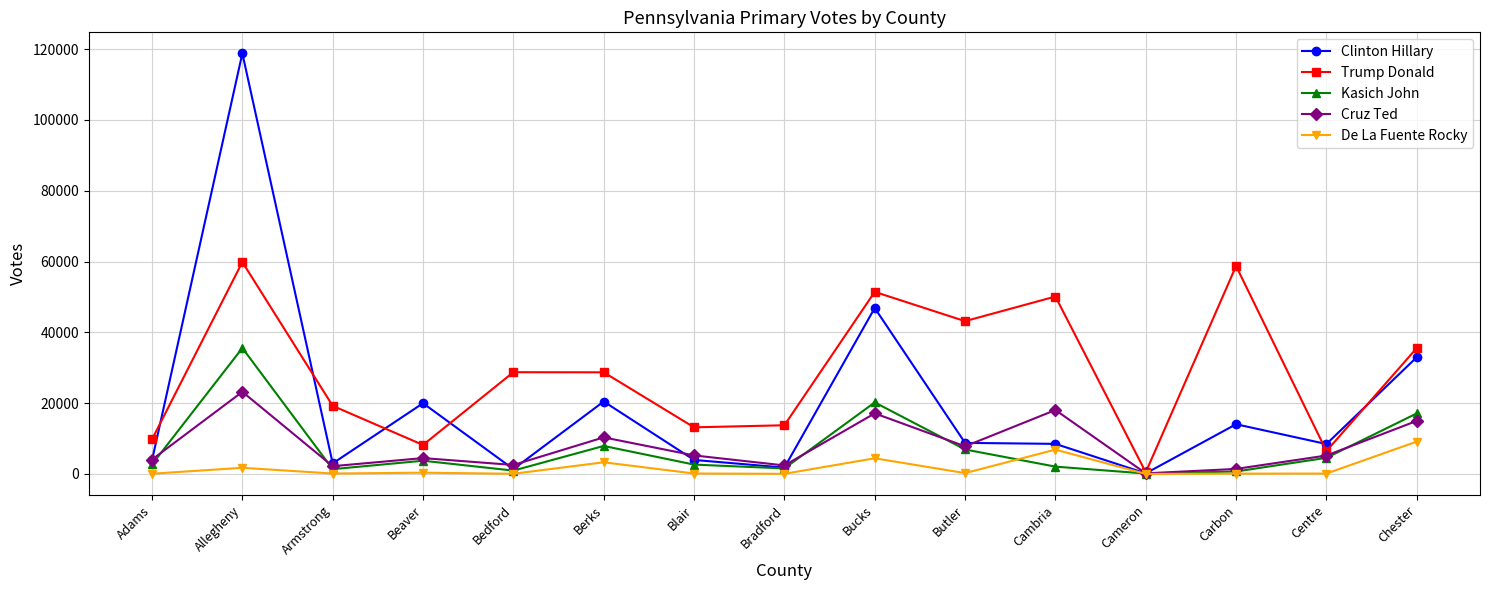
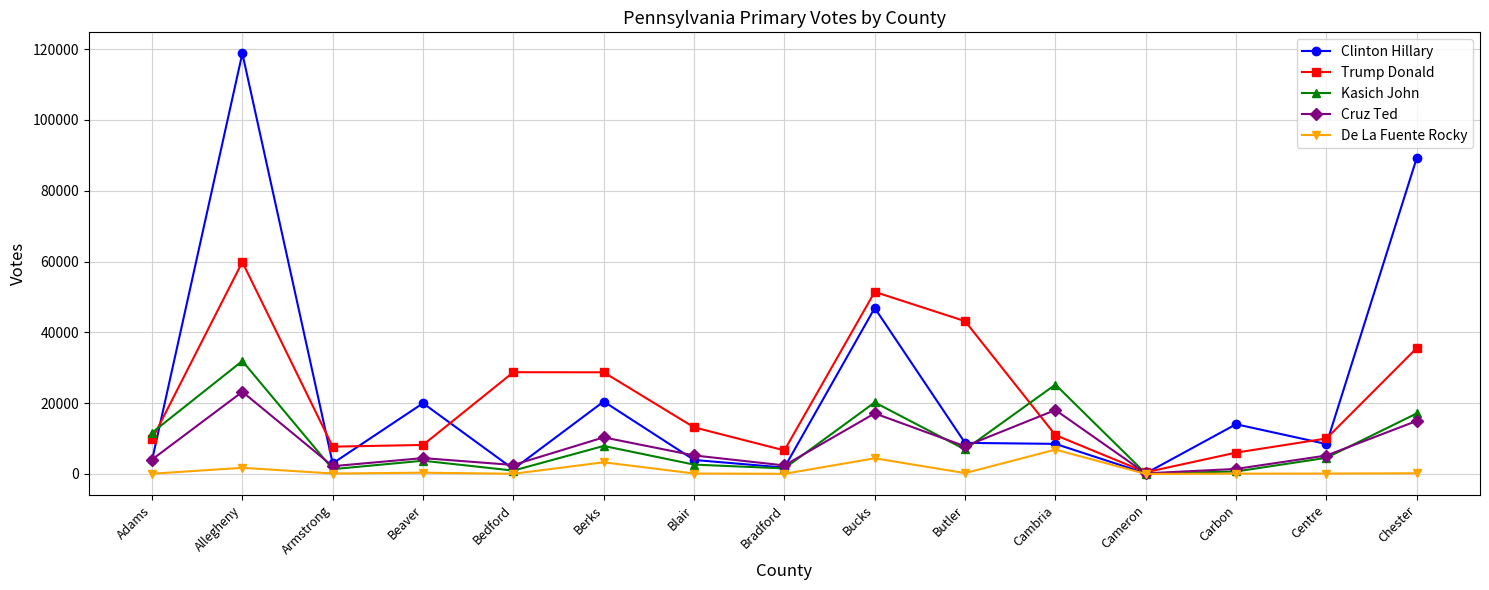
  {
    "Clinton Hillary": {
      "Allegheny": 119000,
      "Armstrong": 3000,
      "Beaver": 20000,
      "Berks": 20000,
      "Blair": 4000,
      "Bucks": 47000,
      "Butler": 9000,
      "Cambria": 9000,
      "Carbon": 14000,
      "Centre": 8000,
-     "Chester": 33000
+     "Chester": 89000
    },
    "Trump Donald": {
      "Adams": 10000,
      "Allegheny": 60000,
-     "Armstrong": 19000,
+     "Armstrong": 8000,
      "Beaver": 8000,
      "Bedford": 29000,
      "Berks": 29000,
      "Blair": 13000,
-     "Bradford": 14000,
+     "Bradford": 7000,
      "Bucks": 51000,
      "Butler": 43000,
-     "Cambria": 50000,
-     "Carbon": 59000,
-     "Centre": 6000,
+     "Cambria": 11000,
+     "Carbon": 6000,
+     "Centre": 10000,
      "Chester": 36000
    },
    "Kasich John": {
-     "Adams": 3000,
-     "Allegheny": 36000,
+     "Adams": 12000,
+     "Allegheny": 32000,
      "Armstrong": 1000,
      "Beaver": 4000,
      "Berks": 8000,
      "Blair": 3000,
      "Bucks": 20000,
      "Butler": 7000,
-     "Cambria": 2000,
+     "Cambria": 25000,
      "Chester": 17000
    },
    "Cruz Ted": {
      "Allegheny": 23000,
      "Armstrong": 2000,
      "Beaver": 4000,
      "Bedford": 3000,
      "Berks": 10000,
      "Blair": 5000,
      "Bucks": 17000,
      "Butler": 8000,
      "Cambria": 18000,
      "Carbon": 1000,
      "Chester": 15000
    },
    "De La Fuente Rocky": {
      "Adams": 0,
      "Allegheny": 2000,
      "Armstrong": 0,
      "Beaver": 0,
      "Bedford": 0,
      "Berks": 3000,
      "Blair": 0,
      "Bradford": 0,
      "Bucks": 4000,
      "Butler": 0,
      "Cambria": 7000,
      "Centre": 0,
-     "Chester": 9000
+     "Chester": 0
    }
  }
